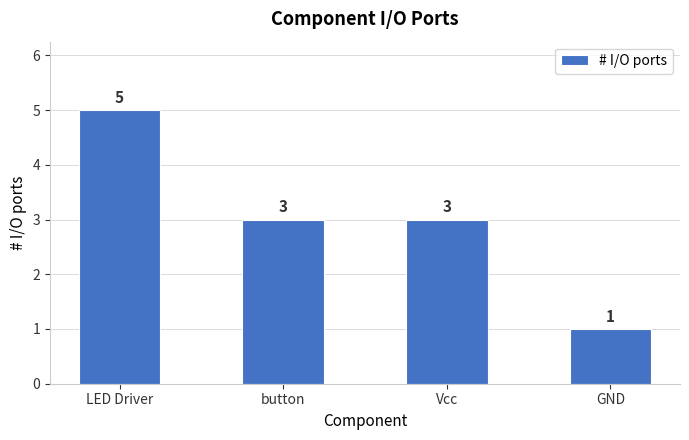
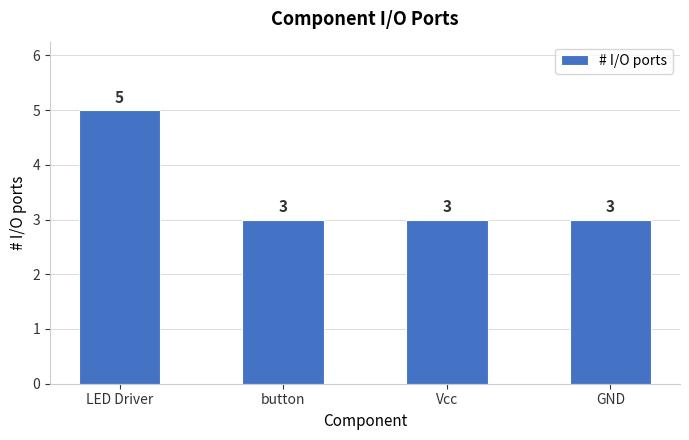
  {
    "LED Driver": 5,
    "button": 3,
    "Vcc": 3,
-   "GND": 1
+   "GND": 3
  }
